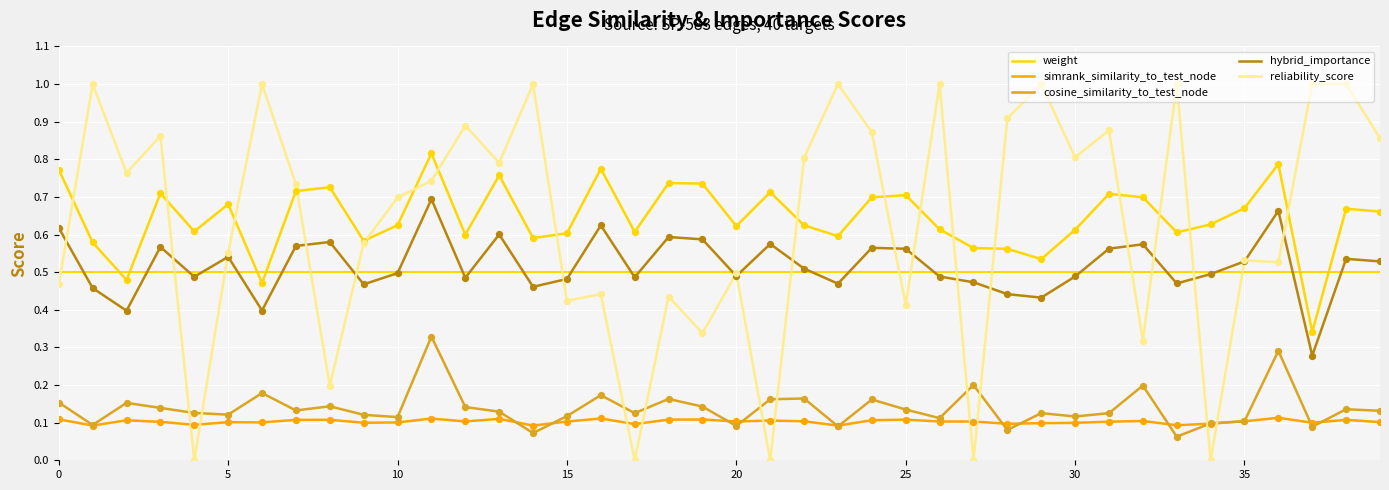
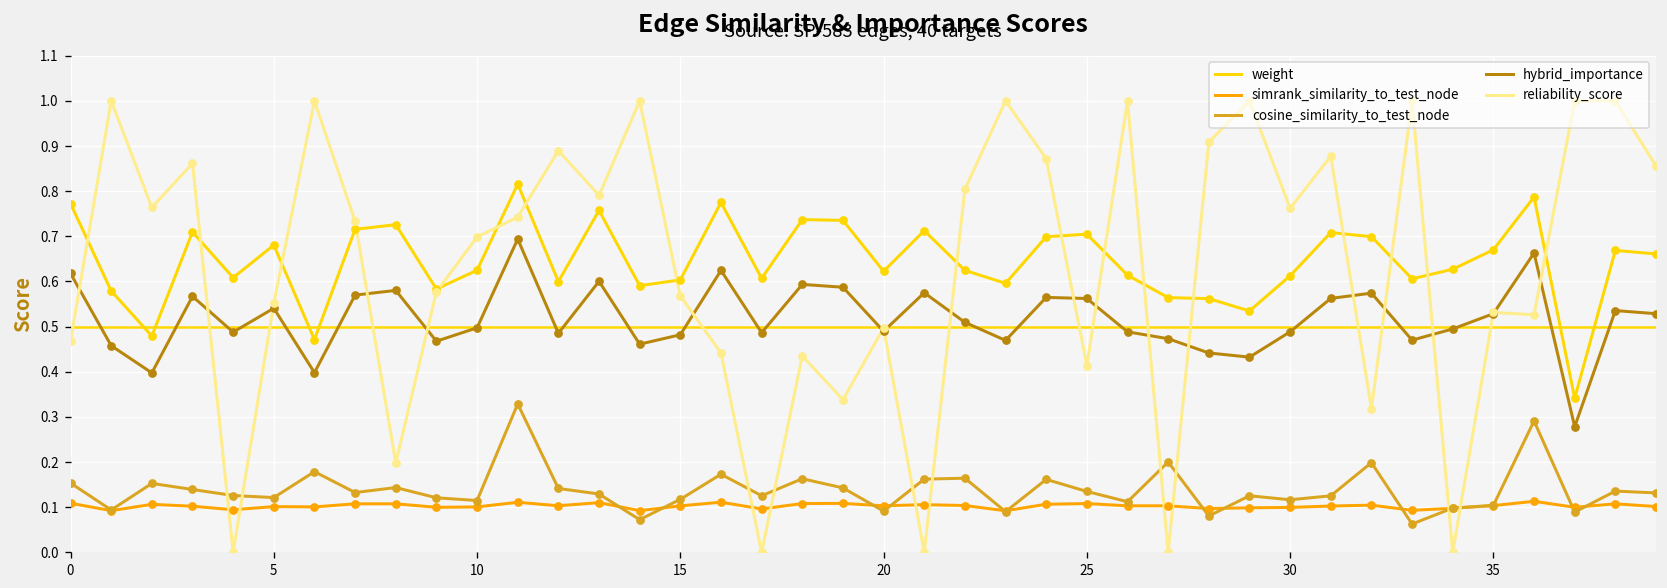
  {
    "reliability_score": {
      "0": 0.47,
      "5": 0.55,
      "10": 0.70,
-     "15": 0.42,
+     "15": 0.57,
      "20": 0.50,
      "25": 0.41,
-     "30": 0.81
+     "30": 0.76
    }
  }
